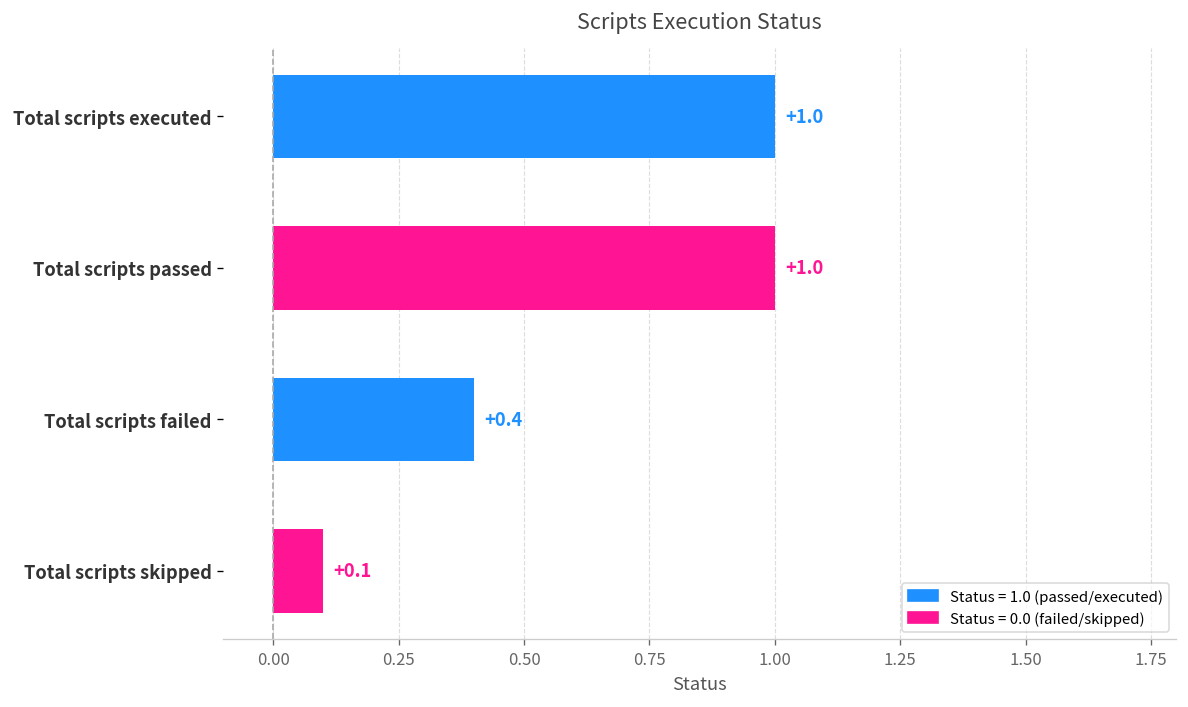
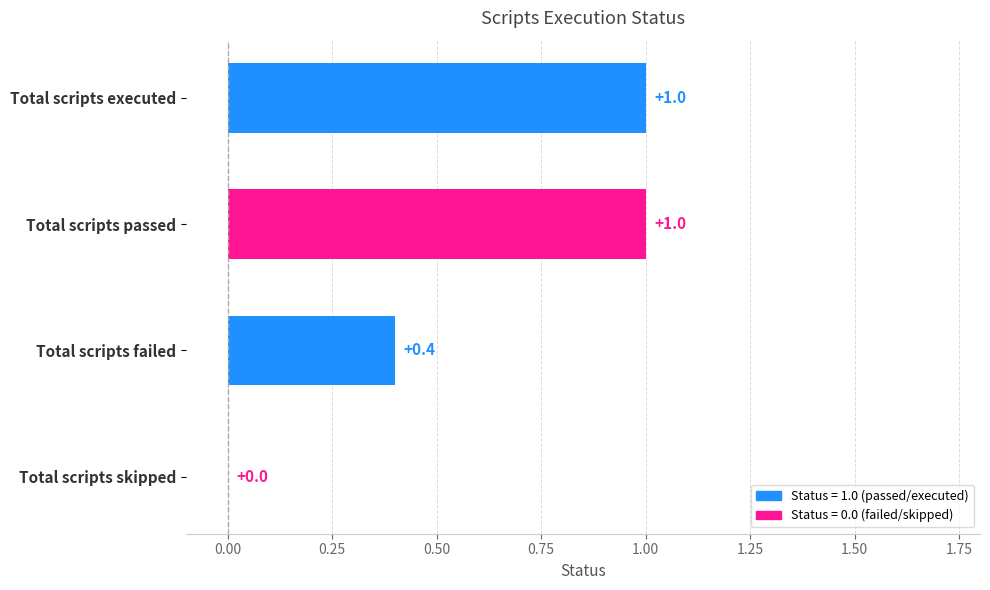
  {
    "Total scripts executed": "+1.0",
    "Total scripts passed": "+1.0",
    "Total scripts failed": "+0.4",
-   "Total scripts skipped": "+0.1"
+   "Total scripts skipped": "+0.0"
  }
